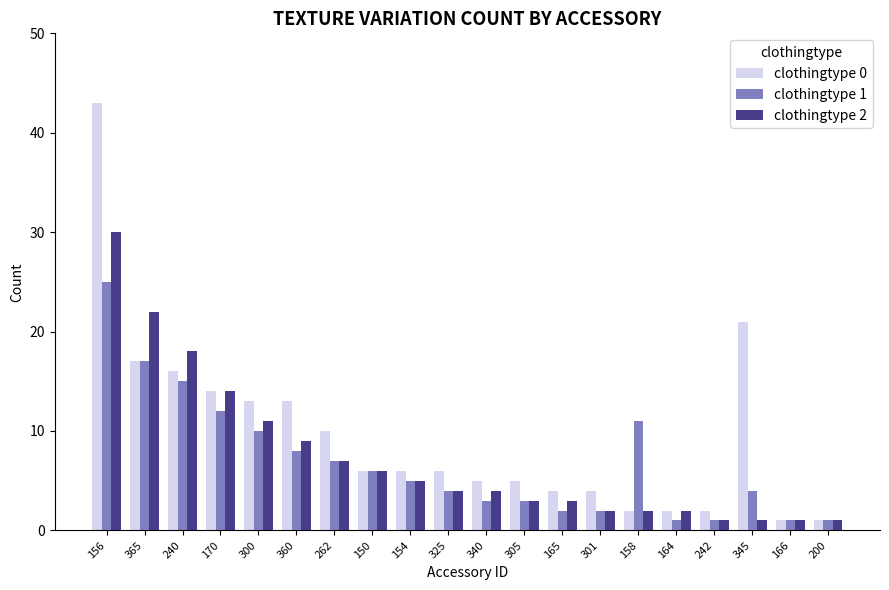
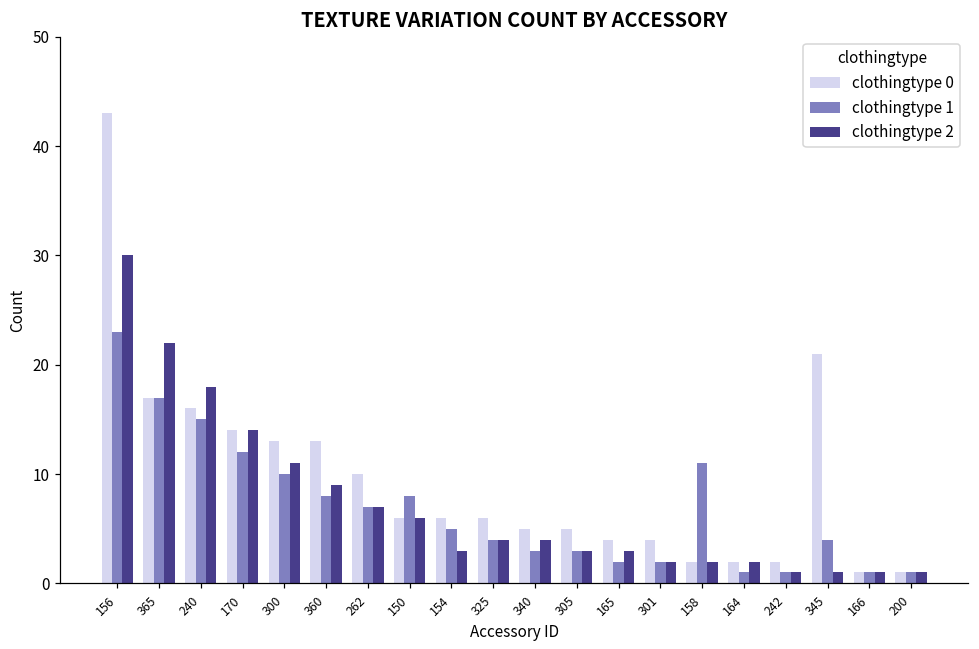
  {
    "clothingtype 0": {
      "156": 43,
      "365": 17,
      "240": 16,
      "170": 14,
      "300": 13,
      "360": 13,
      "262": 10,
      "150": 6,
      "154": 6,
      "325": 6,
      "340": 5,
      "305": 5,
      "165": 4,
      "301": 4,
      "158": 2,
      "164": 2,
      "242": 2,
      "345": 21,
      "166": 1,
      "200": 1
    },
    "clothingtype 1": {
-     "156": 25,
+     "156": 23,
      "365": 17,
      "240": 15,
      "170": 12,
      "300": 10,
      "360": 8,
      "262": 7,
-     "150": 6,
+     "150": 8,
      "154": 5,
      "325": 4,
      "340": 3,
      "305": 3,
      "165": 2,
      "301": 2,
      "158": 11,
      "164": 1,
      "242": 1,
      "345": 4,
      "166": 1,
      "200": 1
    },
    "clothingtype 2": {
      "156": 30,
      "365": 22,
      "240": 18,
      "170": 14,
      "300": 11,
      "360": 9,
      "262": 7,
      "150": 6,
-     "154": 5,
+     "154": 3,
      "325": 4,
      "340": 4,
      "305": 3,
      "165": 3,
      "301": 2,
      "158": 2,
      "164": 2,
      "242": 1,
      "345": 1,
      "166": 1,
      "200": 1
    }
  }
